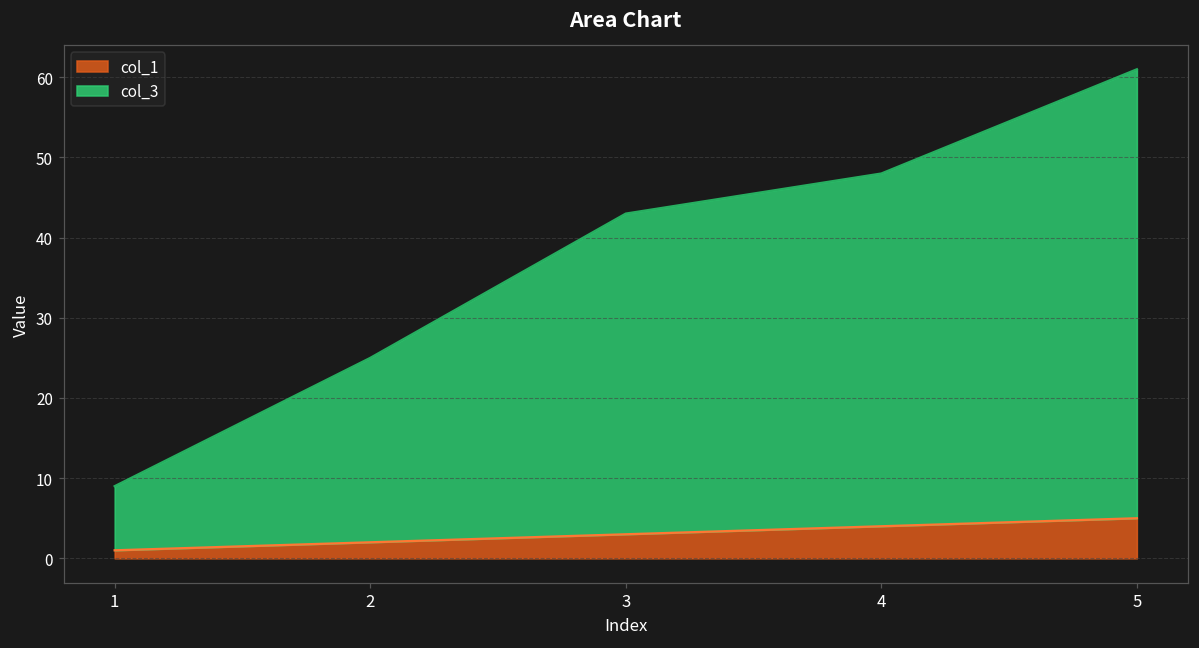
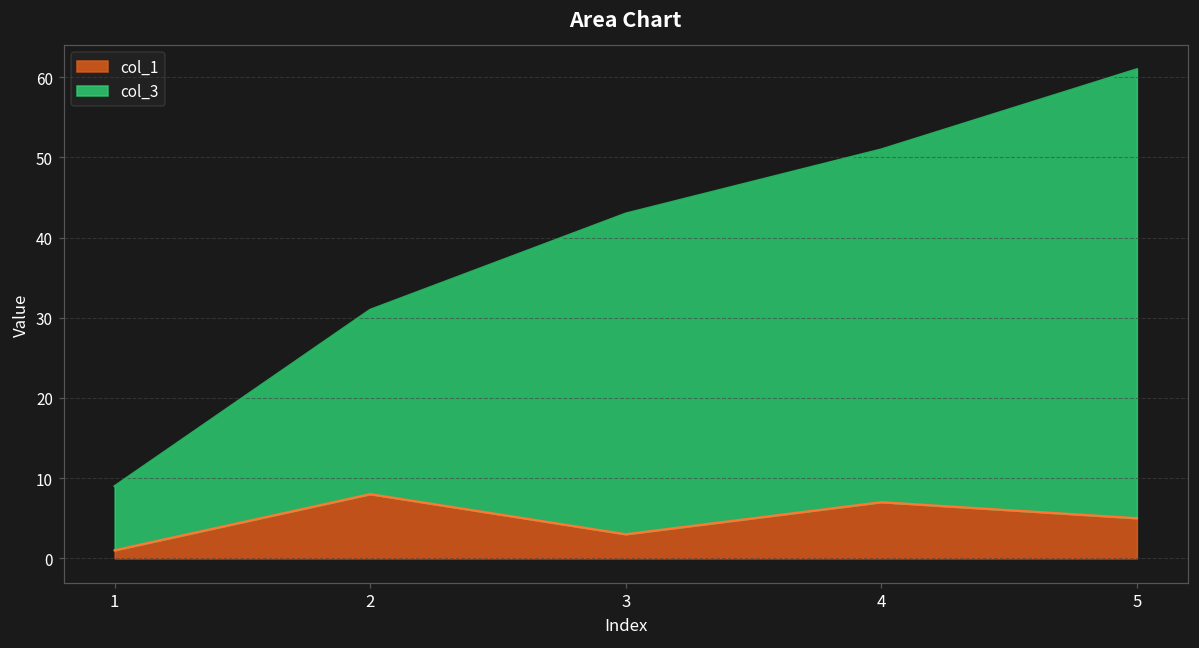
  {
    "col_1": {
      "1": 1,
-     "2": 2,
+     "2": 8,
      "3": 3,
-     "4": 4,
+     "4": 7,
      "5": 5
    },
    "col_3": {
      "1": 8,
      "2": 23,
      "3": 40,
      "4": 44,
      "5": 56
    }
  }
